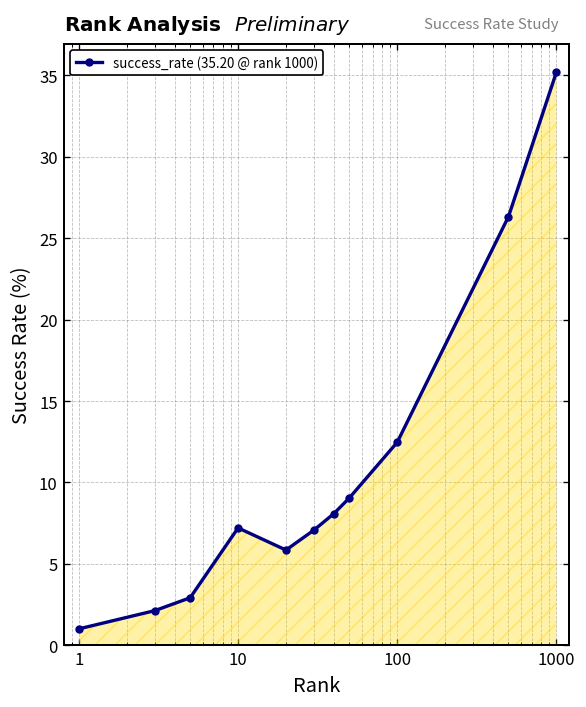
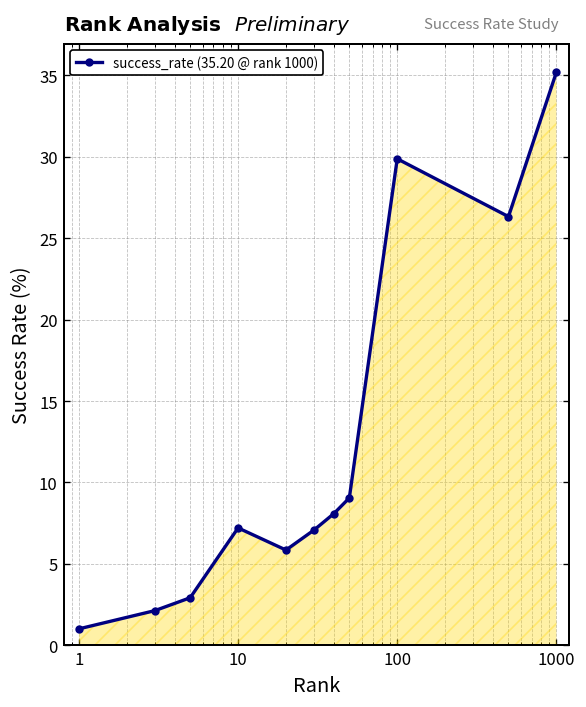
  {
    "1": 1.0,
    "10": 7.2,
-   "100": 12.5,
+   "100": 29.9,
    "1000": 35.2
  }
